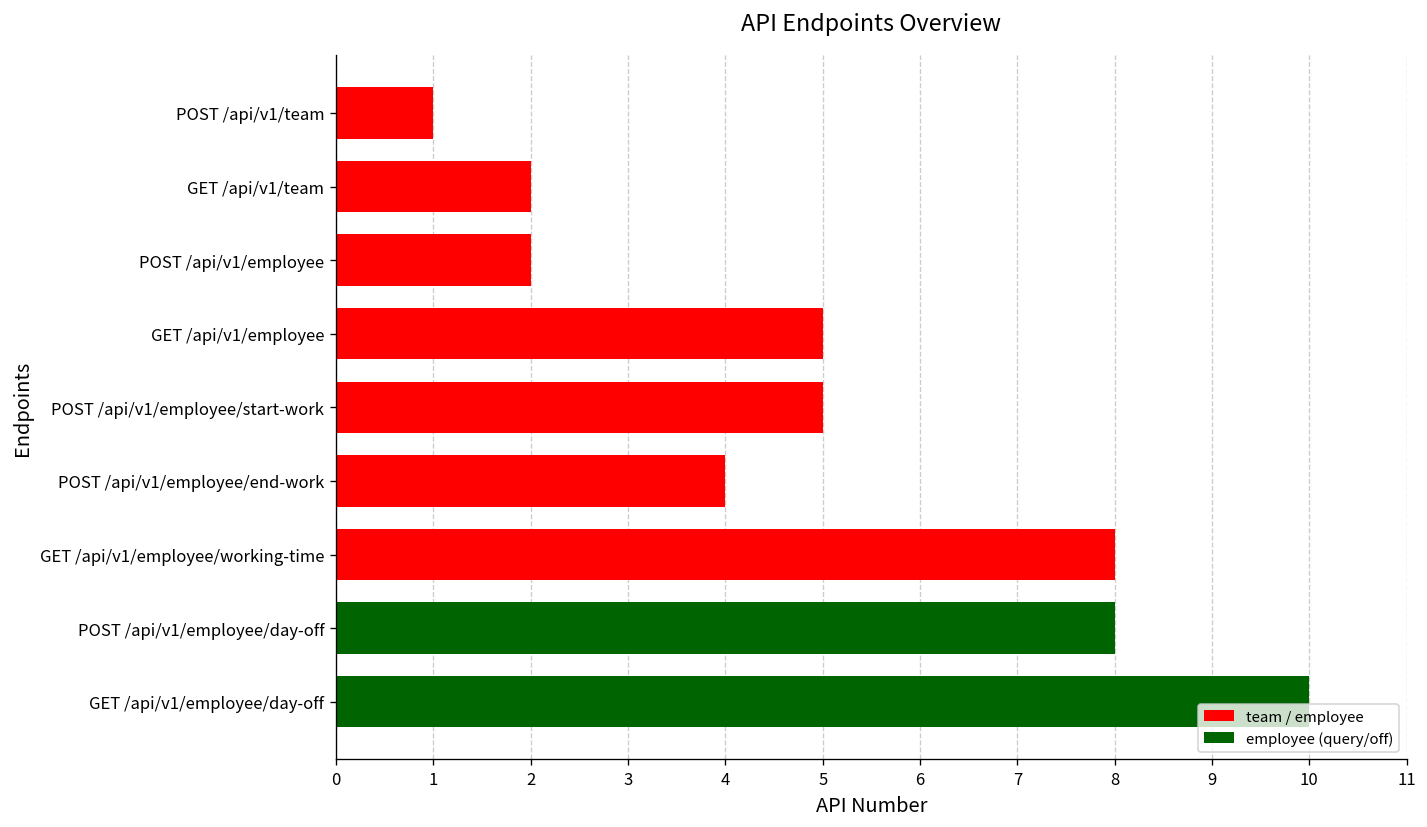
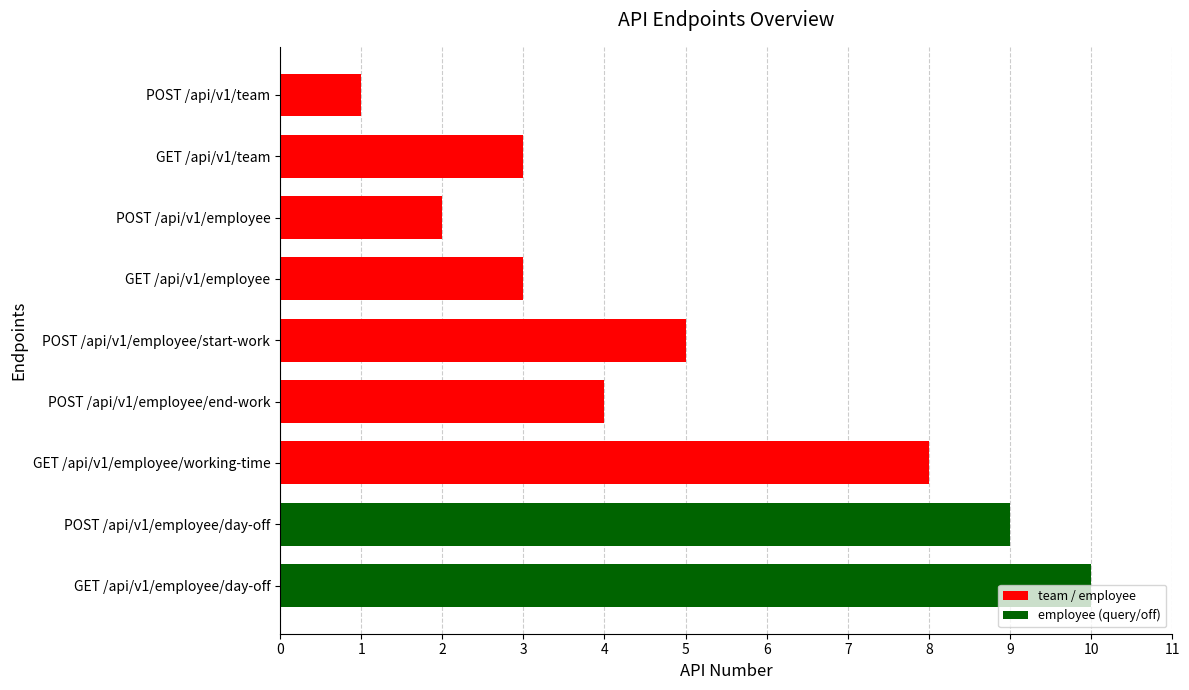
  {
    "POST /api/v1/team": 1,
-   "GET /api/v1/team": 2,
+   "GET /api/v1/team": 3,
    "POST /api/v1/employee": 2,
-   "GET /api/v1/employee": 5,
+   "GET /api/v1/employee": 3,
    "POST /api/v1/employee/start-work": 5,
    "POST /api/v1/employee/end-work": 4,
    "GET /api/v1/employee/working-time": 8,
-   "POST /api/v1/employee/day-off": 8
+   "POST /api/v1/employee/day-off": 9
  }
